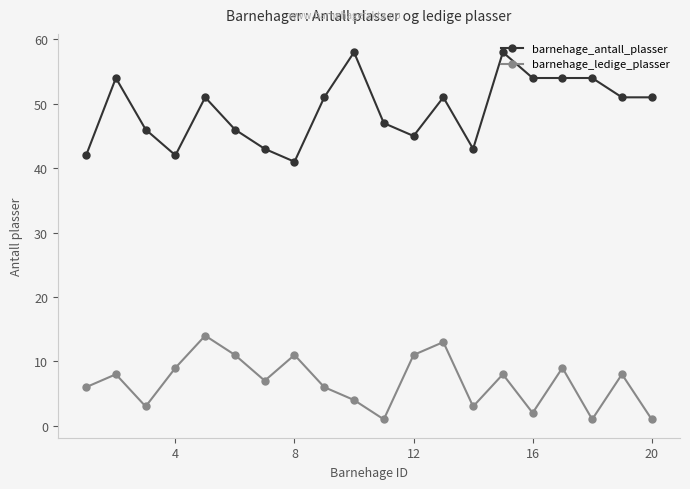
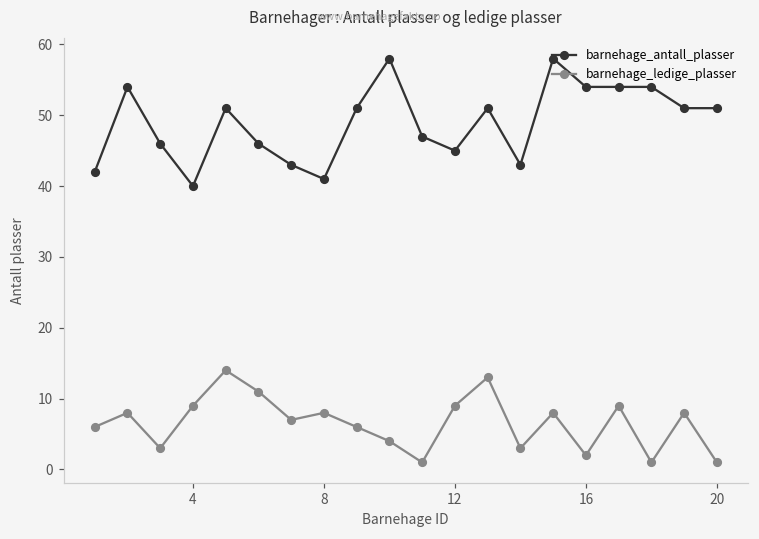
  {
    "barnehage_antall_plasser": {
-     "4": 42,
+     "4": 40,
      "8": 41,
      "12": 45,
      "16": 54,
      "20": 51
    },
    "barnehage_ledige_plasser": {
      "4": 9,
-     "8": 11,
-     "12": 11,
+     "8": 8,
+     "12": 9,
      "16": 2,
      "20": 1
    }
  }
